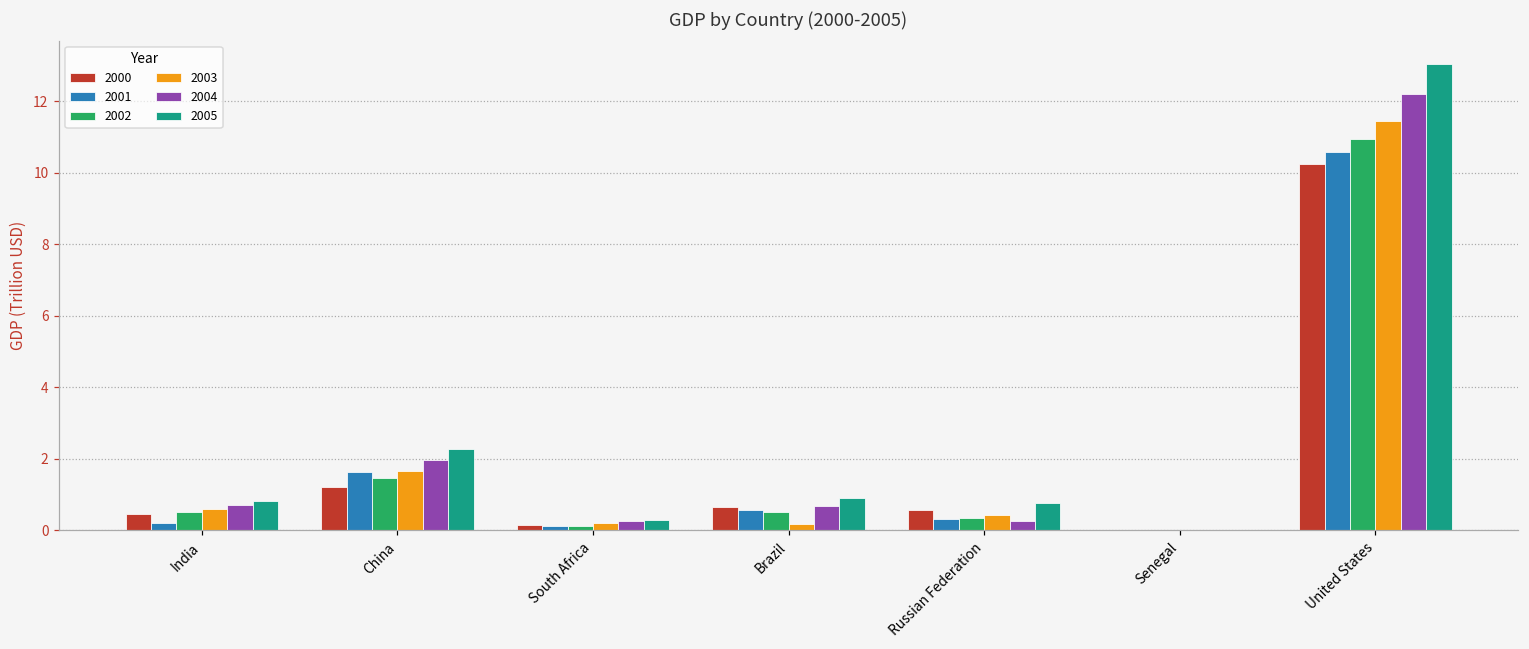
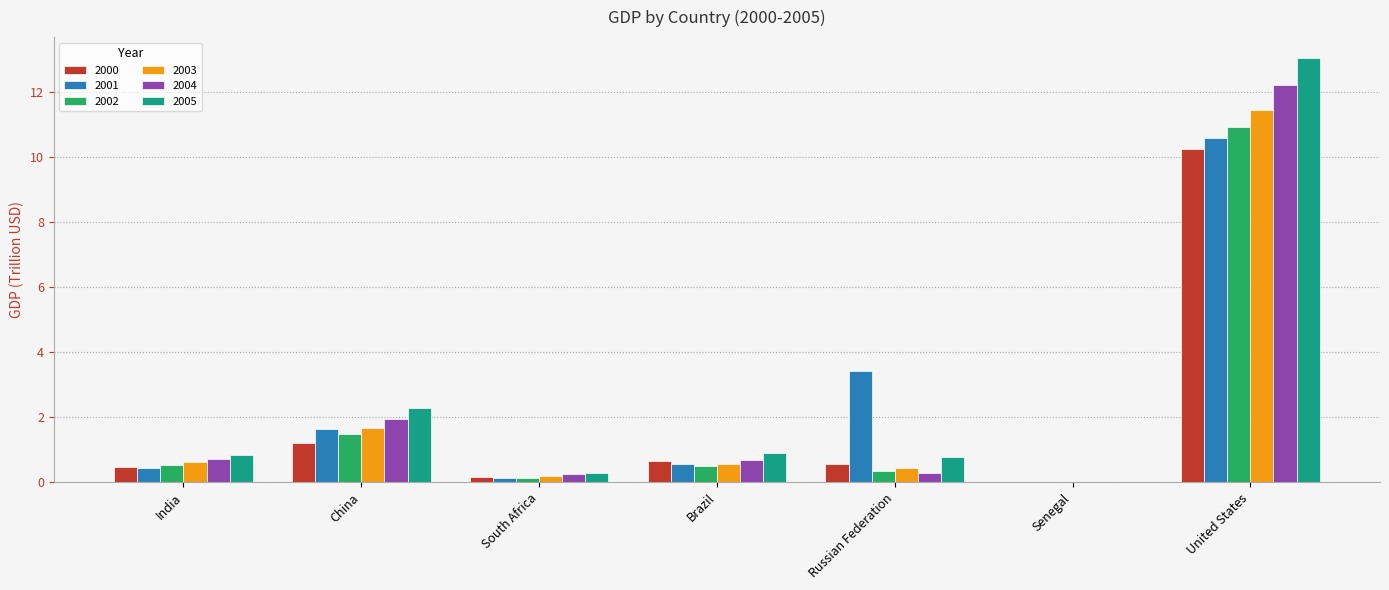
  {
    "2000": {
      "India": 0.5,
      "China": 1.2,
      "South Africa": 0.2,
      "Brazil": 0.7,
      "Russian Federation": 0.6,
      "United States": 10.3
    },
    "2001": {
-     "India": 0.2,
+     "India": 0.4,
      "China": 1.6,
      "South Africa": 0.1,
      "Brazil": 0.6,
-     "Russian Federation": 0.3,
+     "Russian Federation": 3.4,
      "United States": 10.6
    },
    "2003": {
      "India": 0.6,
      "China": 1.7,
      "South Africa": 0.2,
-     "Brazil": 0.2,
+     "Brazil": 0.6,
      "Russian Federation": 0.4,
      "United States": 11.5
    },
    "2004": {
      "India": 0.7,
      "China": 2.0,
      "South Africa": 0.3,
      "Brazil": 0.7,
      "Russian Federation": 0.3,
      "United States": 12.2
    }
  }
